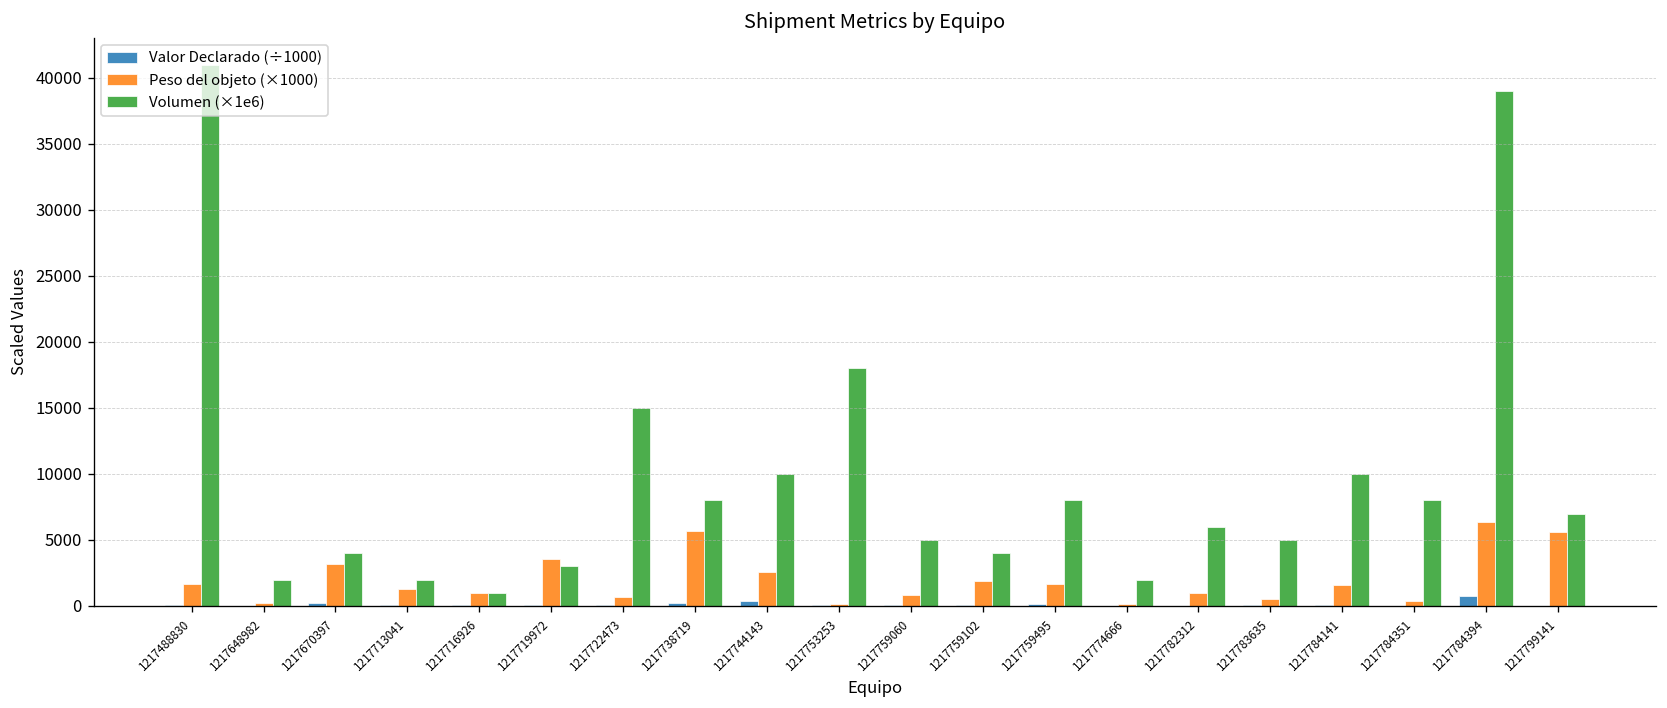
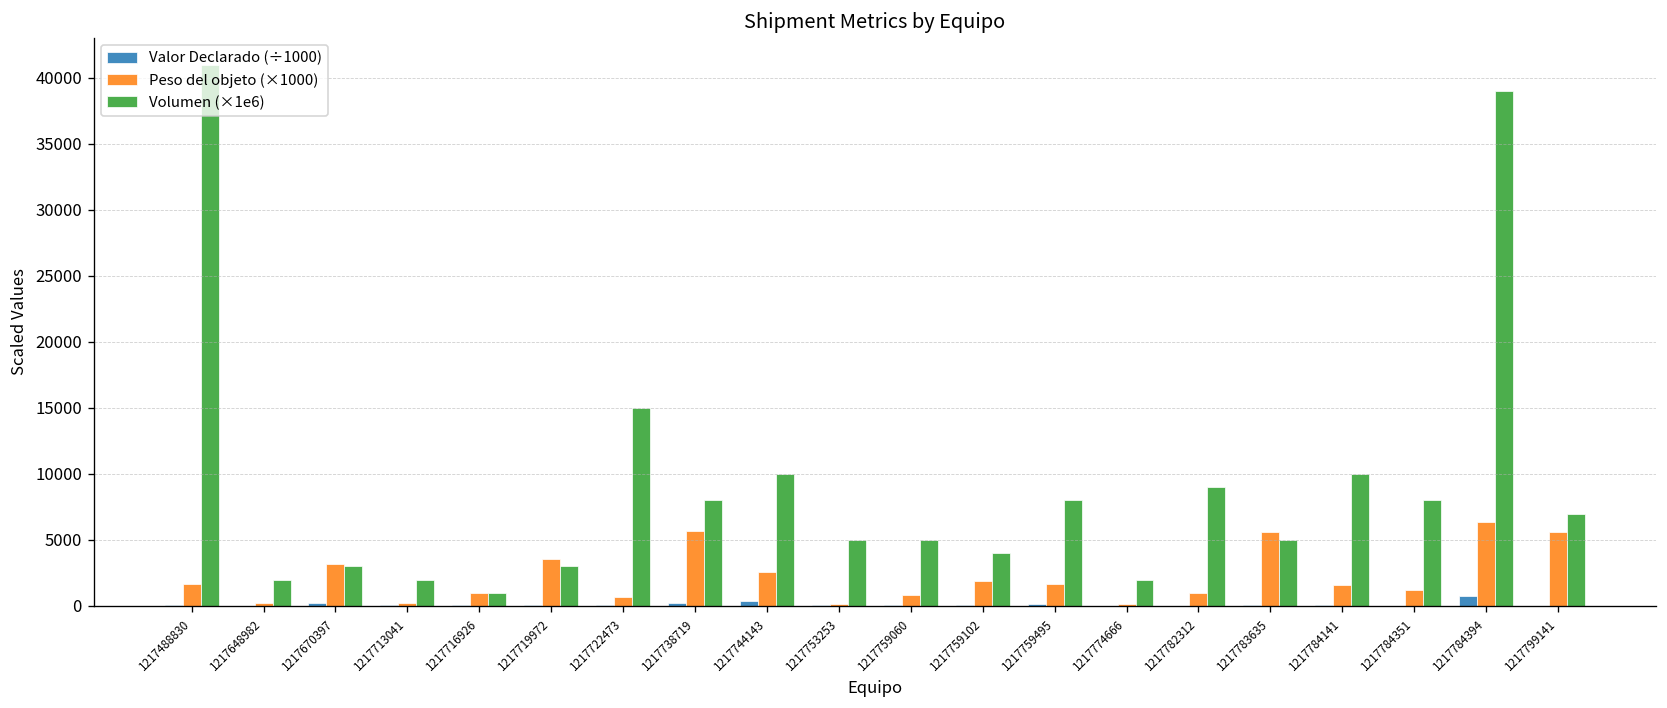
  {
    "Valor Declarado (÷1000)": {
      "1217670397": 200,
      "1217738719": 200,
      "1217744143": 400,
      "1217784394": 800
    },
    "Peso del objeto (×1000)": {
      "1217488830": 1700,
      "1217670397": 3100,
-     "1217713041": 1300,
+     "1217713041": 200,
      "1217716926": 1000,
      "1217719972": 3600,
      "1217722473": 700,
      "1217738719": 5700,
      "1217744143": 2600,
      "1217759060": 900,
      "1217759102": 1900,
      "1217759495": 1700,
      "1217782312": 1000,
-     "1217783635": 500,
+     "1217783635": 5600,
      "1217784141": 1600,
-     "1217784351": 400,
+     "1217784351": 1200,
      "1217784394": 6400,
      "1217799141": 5600
    },
    "Volumen (×1e6)": {
      "1217648982": 2000,
-     "1217670397": 4000,
+     "1217670397": 3000,
      "1217713041": 2000,
      "1217716926": 1000,
      "1217719972": 3000,
      "1217722473": 15000,
      "1217738719": 8000,
      "1217744143": 10000,
-     "1217753253": 18000,
+     "1217753253": 5000,
      "1217759060": 5000,
      "1217759102": 4000,
      "1217759495": 8000,
      "1217774666": 2000,
-     "1217782312": 6000,
+     "1217782312": 9000,
      "1217783635": 5000,
      "1217784141": 10000,
      "1217784351": 8000,
      "1217784394": 39000,
      "1217799141": 7000
    }
  }
